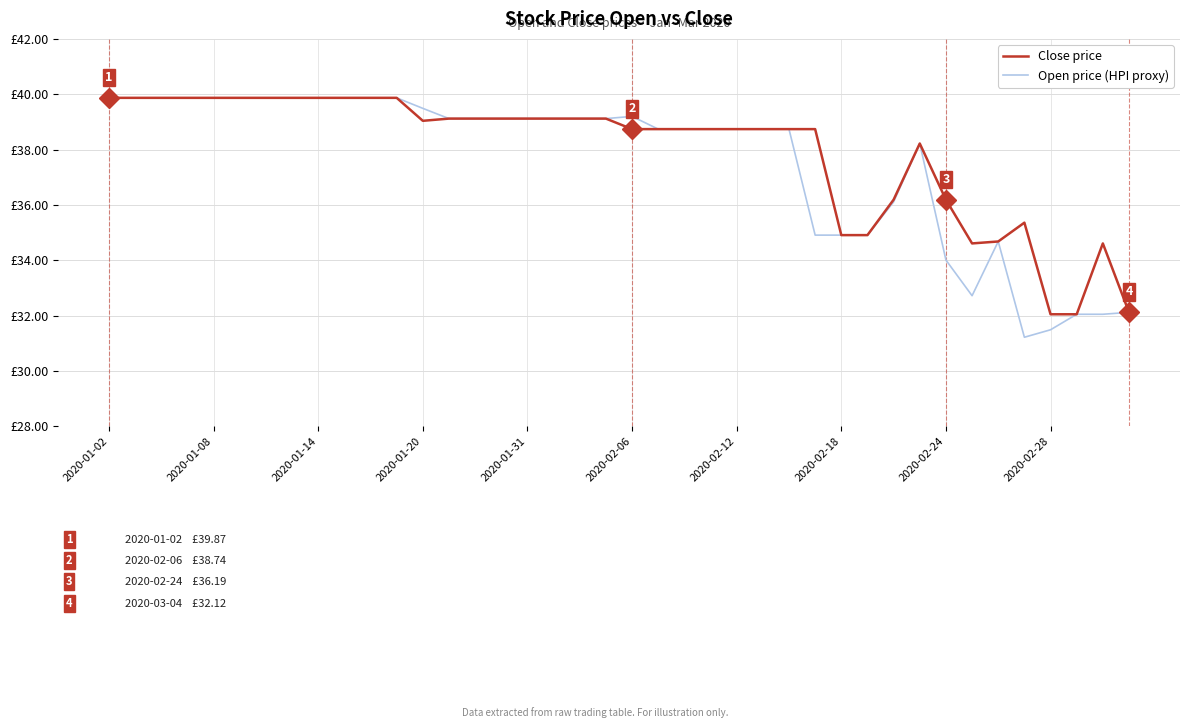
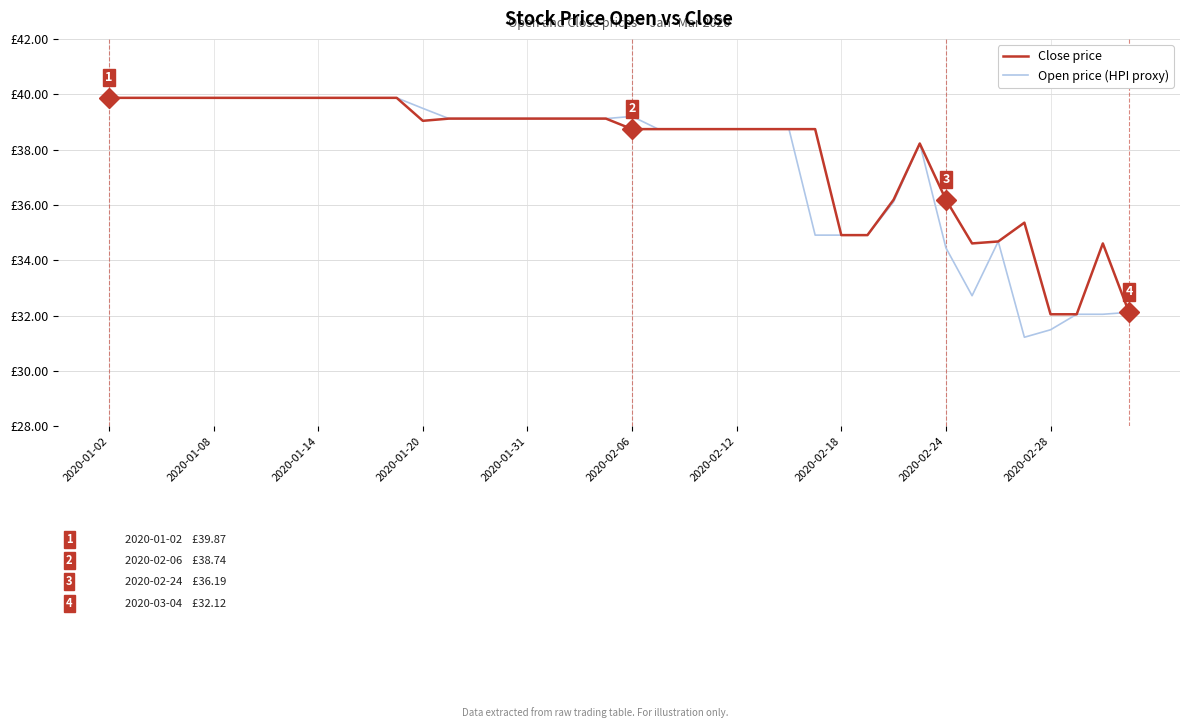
  {
    "Open price (HPI proxy)": {
      "2020-01-20": "£39.5",
-     "2020-02-24": "£34.0",
+     "2020-02-24": "£34.5",
      "2020-02-28": "£31.5"
    }
  }
